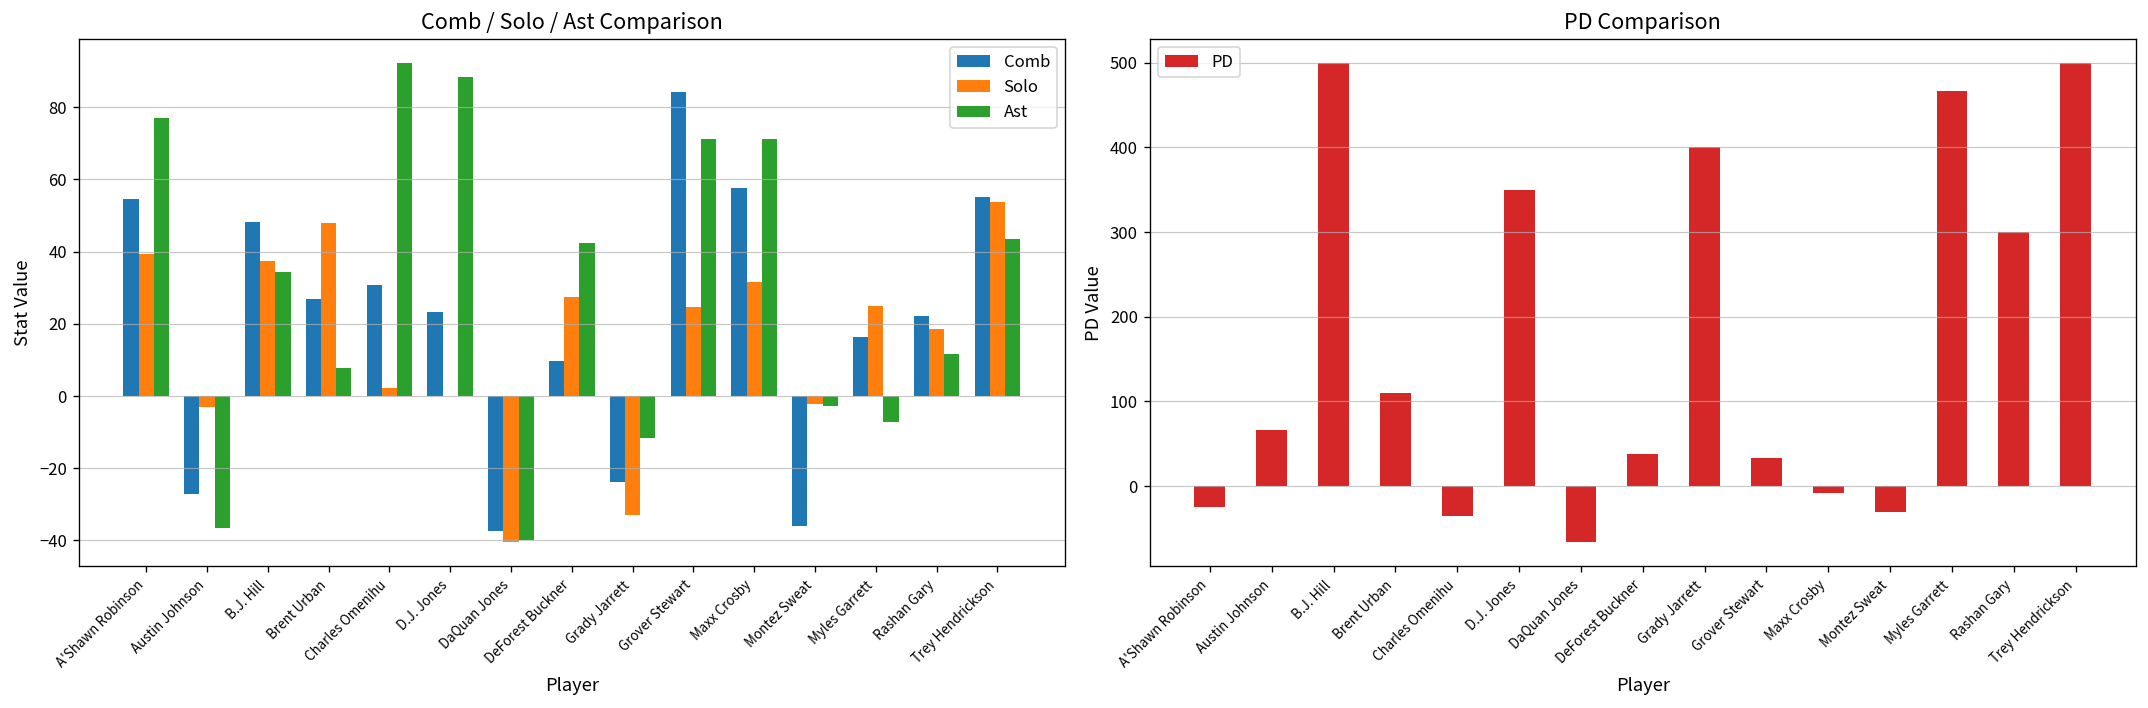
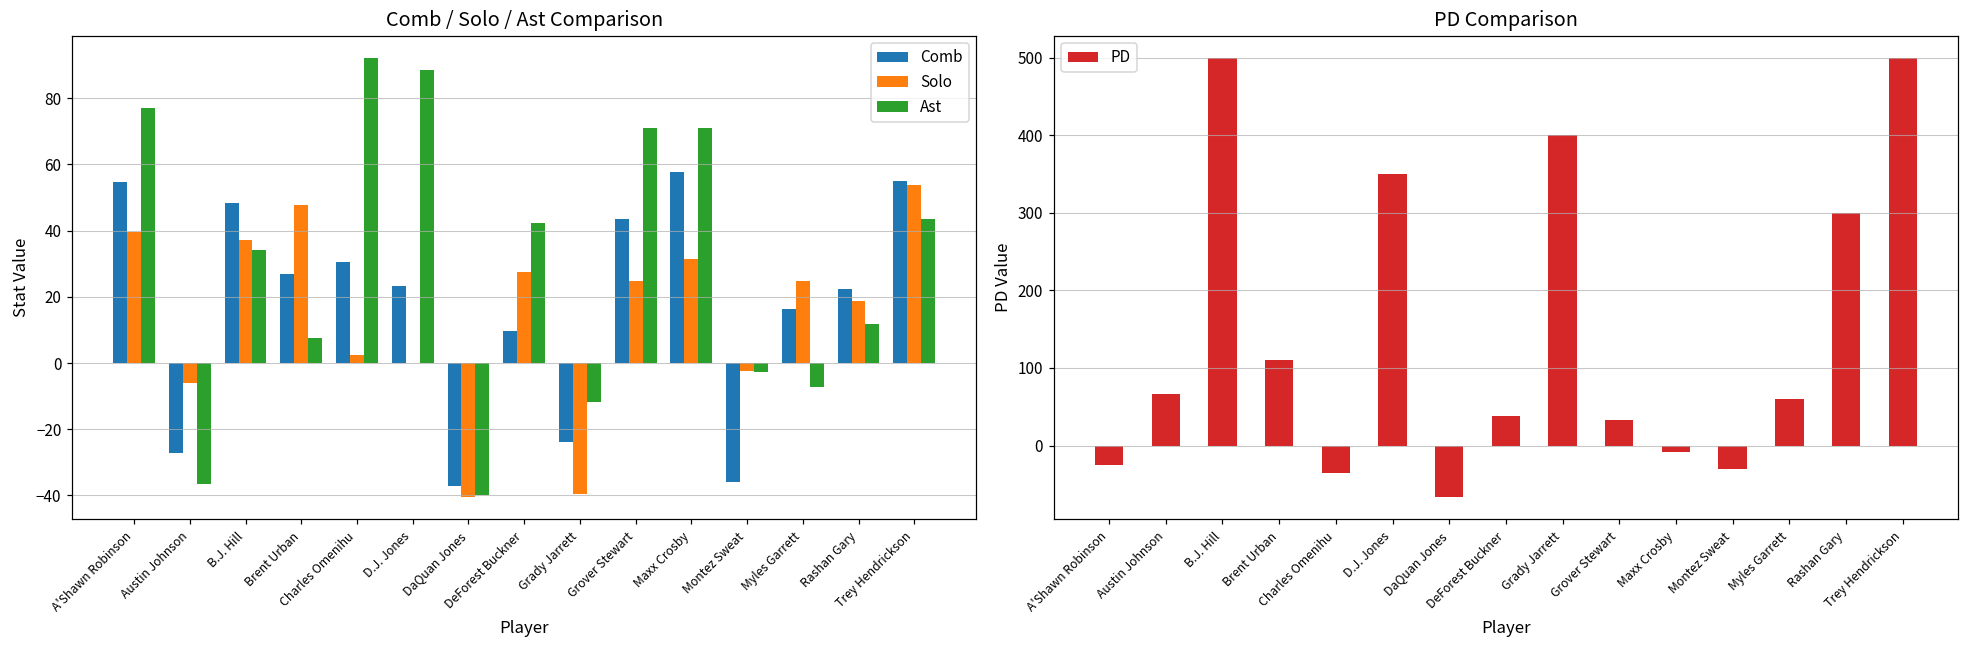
  {
    "Comb / Solo / Ast Comparison": {
      "Comb": {
        "A'Shawn Robinson": 55,
        "Austin Johnson": -27,
        "B.J. Hill": 48,
        "Brent Urban": 27,
        "Charles Omenihu": 31,
        "D.J. Jones": 23,
        "DaQuan Jones": -37,
        "DeForest Buckner": 10,
        "Grady Jarrett": -24,
-       "Grover Stewart": 84,
+       "Grover Stewart": 43,
        "Maxx Crosby": 58,
        "Montez Sweat": -36,
        "Myles Garrett": 16,
        "Rashan Gary": 22,
        "Trey Hendrickson": 55
      },
      "Solo": {
        "A'Shawn Robinson": 39,
-       "Austin Johnson": -3,
+       "Austin Johnson": -6,
        "B.J. Hill": 37,
        "Brent Urban": 48,
        "Charles Omenihu": 2,
        "D.J. Jones": 0,
        "DaQuan Jones": -41,
        "DeForest Buckner": 27,
-       "Grady Jarrett": -33,
+       "Grady Jarrett": -40,
        "Grover Stewart": 25,
        "Maxx Crosby": 32,
        "Montez Sweat": -2,
        "Myles Garrett": 25,
        "Rashan Gary": 19,
        "Trey Hendrickson": 54
      },
      "Ast": {
        "A'Shawn Robinson": 77,
        "Austin Johnson": -37,
        "B.J. Hill": 34,
        "Brent Urban": 8,
        "Charles Omenihu": 92,
        "D.J. Jones": 88,
        "DaQuan Jones": -40,
        "DeForest Buckner": 42,
        "Grady Jarrett": -12,
        "Grover Stewart": 71,
        "Maxx Crosby": 71,
        "Montez Sweat": -3,
        "Myles Garrett": -7,
        "Rashan Gary": 12,
        "Trey Hendrickson": 44
      }
    },
    "PD Comparison": {
      "A'Shawn Robinson": -30,
      "Austin Johnson": 70,
      "B.J. Hill": 500,
      "Brent Urban": 110,
      "Charles Omenihu": -40,
      "D.J. Jones": 350,
      "DaQuan Jones": -70,
      "DeForest Buckner": 40,
      "Grady Jarrett": 400,
      "Grover Stewart": 30,
      "Maxx Crosby": -10,
      "Montez Sweat": -30,
-     "Myles Garrett": 470,
+     "Myles Garrett": 60,
      "Rashan Gary": 300,
      "Trey Hendrickson": 500
    }
  }
